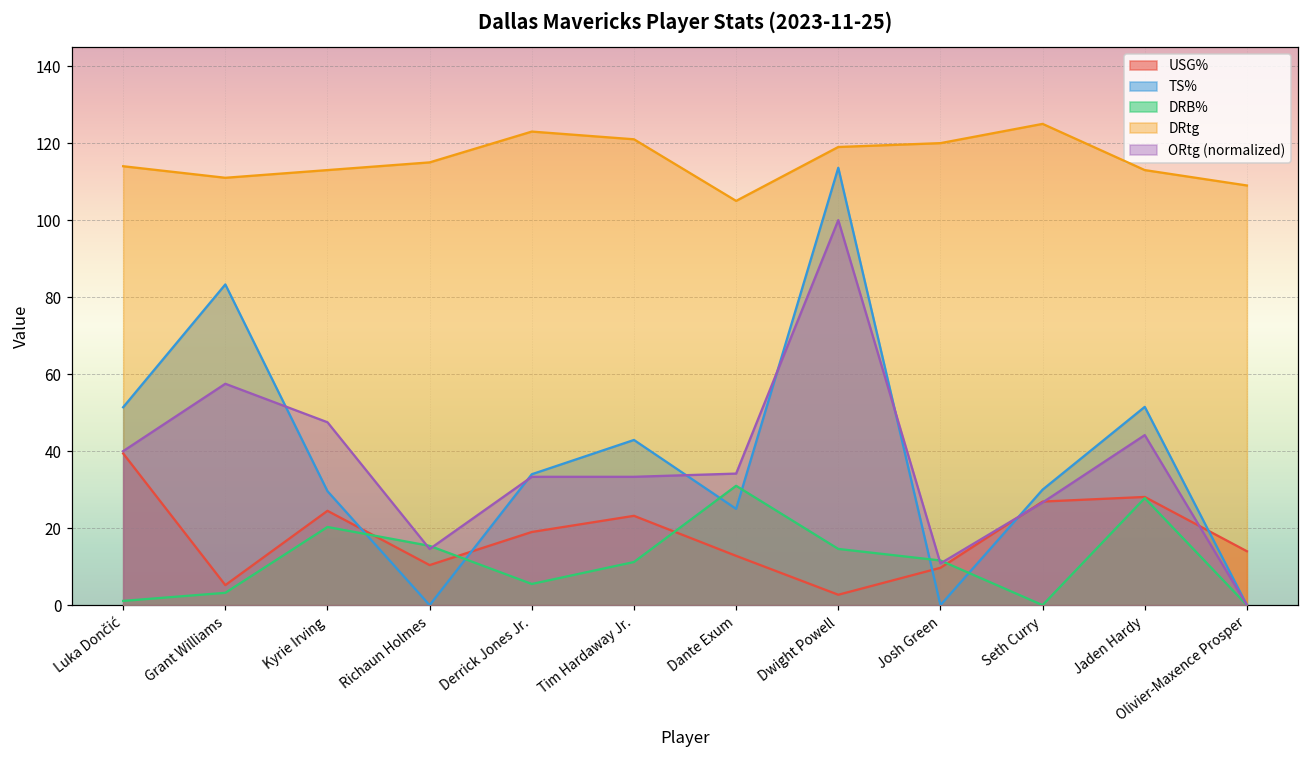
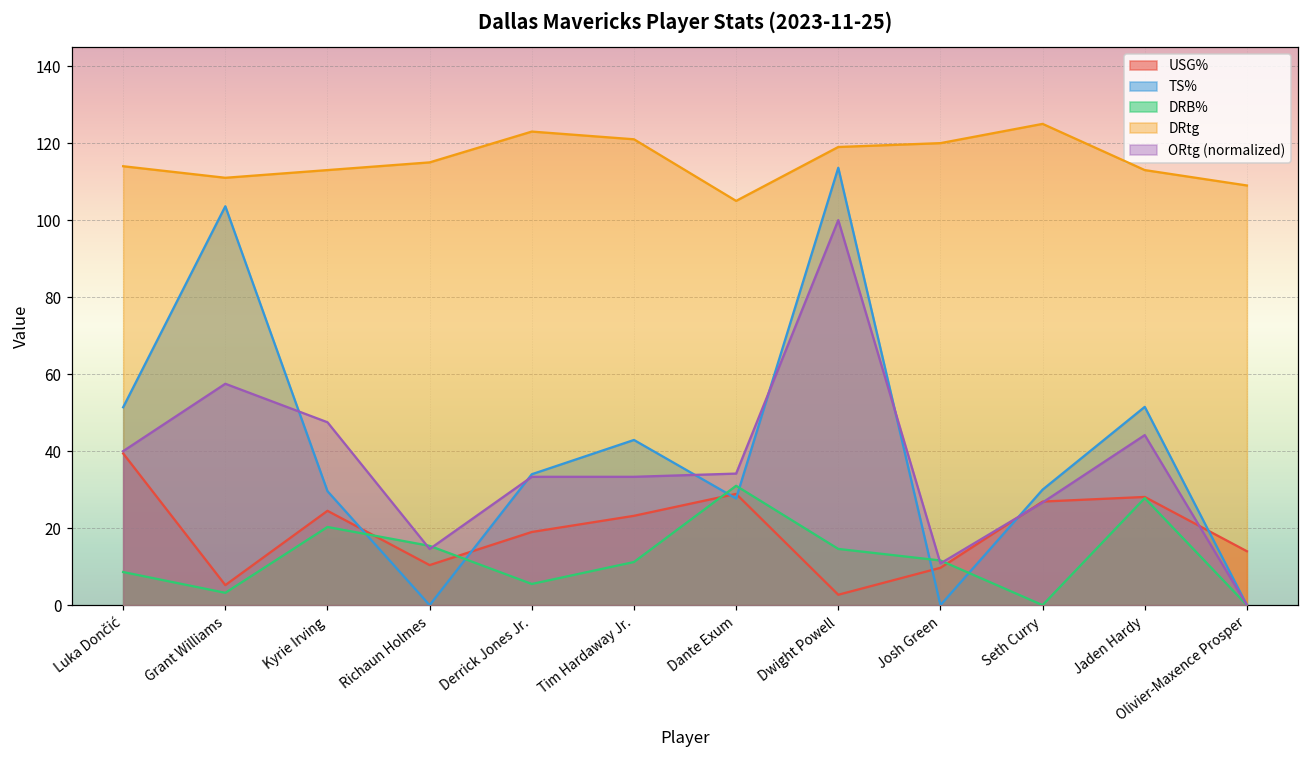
  {
    "USG%": {
      "Grant Williams": 5,
      "Kyrie Irving": 25,
      "Richaun Holmes": 10,
      "Derrick Jones Jr.": 19,
      "Tim Hardaway Jr.": 23,
-     "Dante Exum": 13,
+     "Dante Exum": 29,
      "Dwight Powell": 3,
      "Josh Green": 10,
      "Olivier-Maxence Prosper": 14
    },
    "TS%": {
      "Luka Dončić": 51,
-     "Grant Williams": 83,
+     "Grant Williams": 104,
      "Kyrie Irving": 30,
      "Richaun Holmes": 0,
      "Tim Hardaway Jr.": 43,
-     "Dante Exum": 25,
+     "Dante Exum": 28,
      "Dwight Powell": 114,
      "Josh Green": 0,
      "Seth Curry": 30,
      "Jaden Hardy": 52
    },
    "DRB%": {
-     "Luka Dončić": 1,
+     "Luka Dončić": 9,
      "Grant Williams": 3,
      "Kyrie Irving": 20,
      "Richaun Holmes": 15,
      "Derrick Jones Jr.": 6,
      "Tim Hardaway Jr.": 11,
      "Dante Exum": 31,
      "Dwight Powell": 15,
      "Josh Green": 12,
      "Seth Curry": 0
    },
    "DRtg": {
      "Luka Dončić": 114,
      "Grant Williams": 111,
      "Kyrie Irving": 113,
      "Richaun Holmes": 115,
      "Derrick Jones Jr.": 123,
      "Tim Hardaway Jr.": 121,
      "Dante Exum": 105,
      "Dwight Powell": 119,
      "Josh Green": 120,
      "Seth Curry": 125,
      "Jaden Hardy": 113,
      "Olivier-Maxence Prosper": 109
    },
    "ORtg (normalized)": {
      "Grant Williams": 57,
      "Kyrie Irving": 48,
      "Richaun Holmes": 15,
      "Tim Hardaway Jr.": 33,
      "Dante Exum": 34,
      "Dwight Powell": 100,
      "Josh Green": 11,
      "Jaden Hardy": 44
    }
  }
